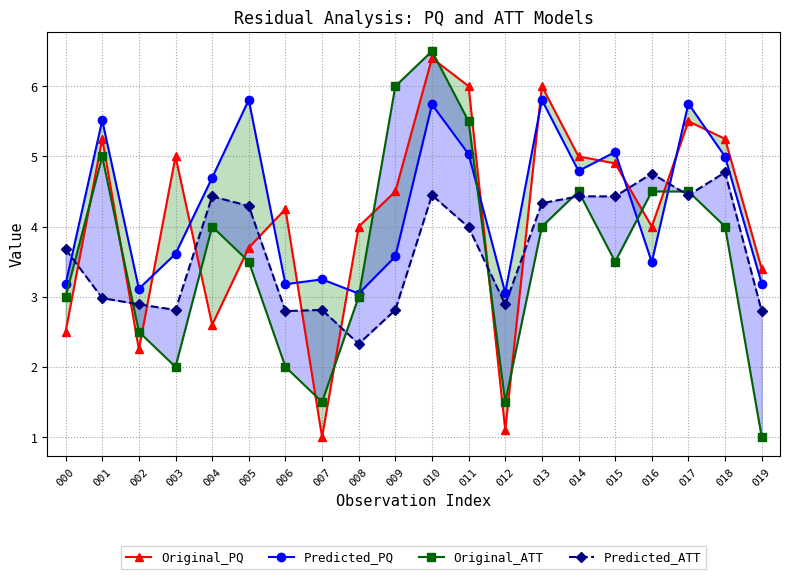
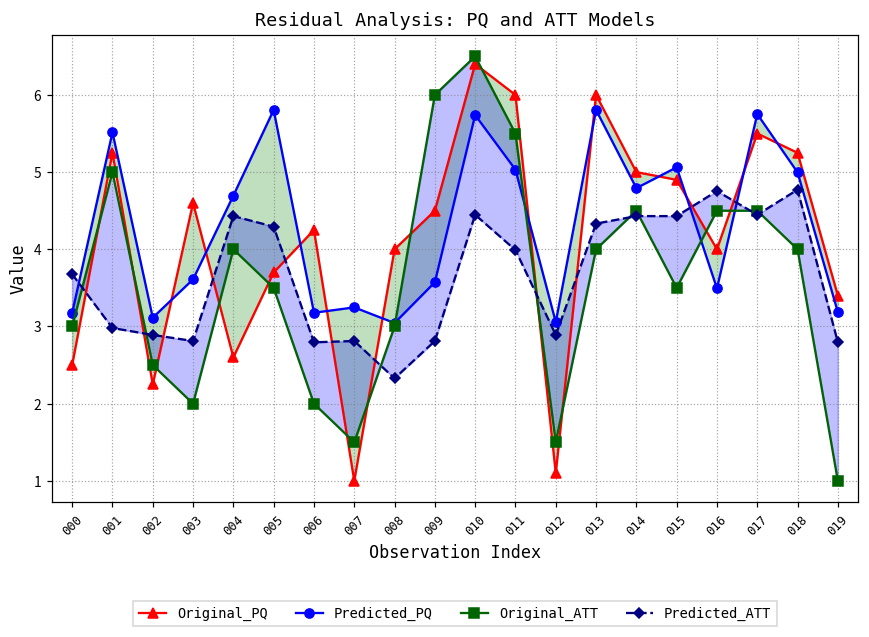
  {
    "Original_PQ": {
      "000": 2.5,
      "001": 5.3,
      "002": 2.3,
-     "003": 5.0,
+     "003": 4.6,
      "004": 2.6,
      "005": 3.7,
      "007": 1.0,
      "012": 1.1,
      "015": 4.9,
      "017": 5.5
    },
    "Predicted_ATT": {
      "001": 3.0,
      "008": 2.3,
      "009": 2.8,
      "010": 4.4,
      "011": 4.0,
      "014": 4.4,
      "017": 4.4
    }
  }
